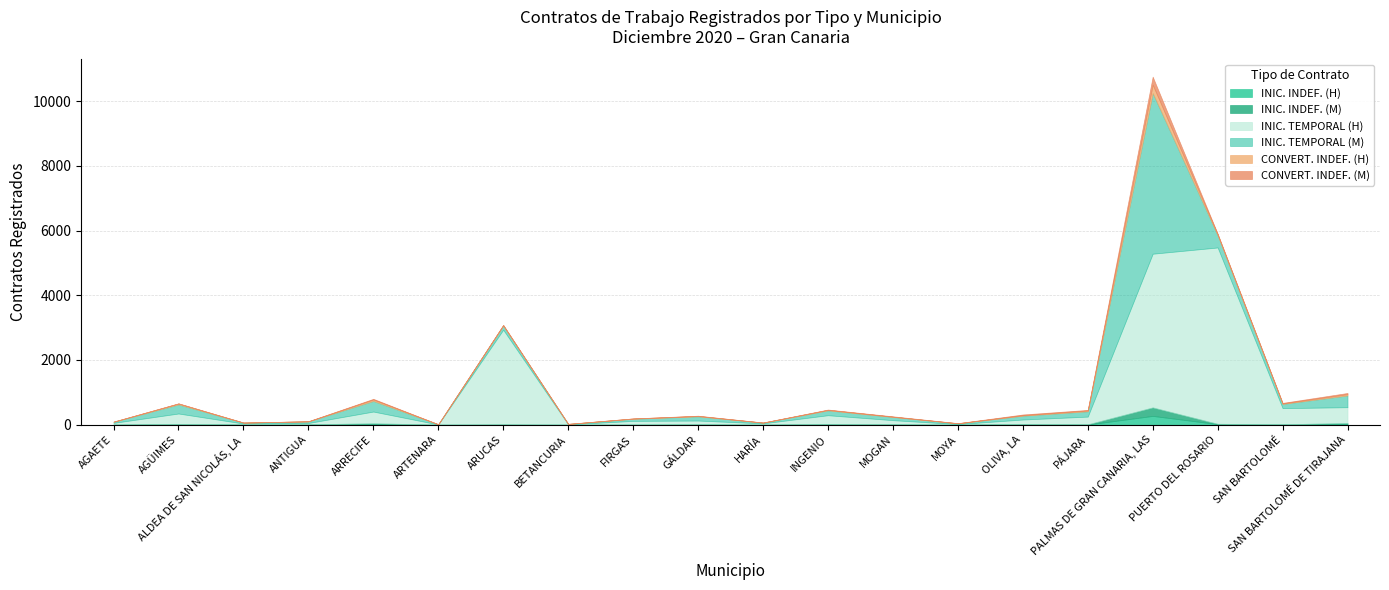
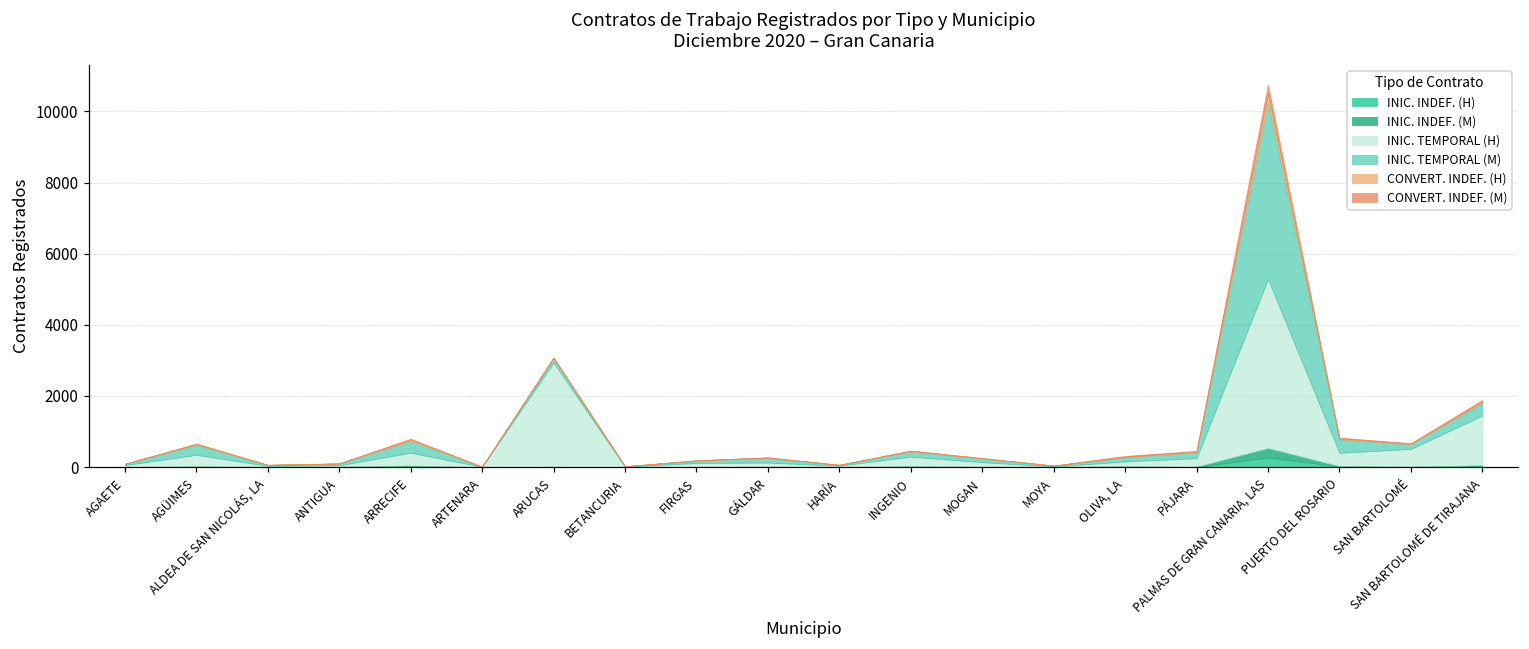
  {
    "INIC. TEMPORAL (H)": {
      "AGÜIMES": 300,
      "ARRECIFE": 400,
      "ARUCAS": 2900,
      "GÁLDAR": 100,
      "INGENIO": 300,
      "MOGAN": 100,
      "OLIVA, LA": 100,
      "PÁJARA": 200,
      "PALMAS DE GRAN CANARIA, LAS": 4800,
-     "PUERTO DEL ROSARIO": 5500,
+     "PUERTO DEL ROSARIO": 400,
      "SAN BARTOLOMÉ": 500,
-     "SAN BARTOLOMÉ DE TIRAJANA": 500
+     "SAN BARTOLOMÉ DE TIRAJANA": 1400
    }
  }
